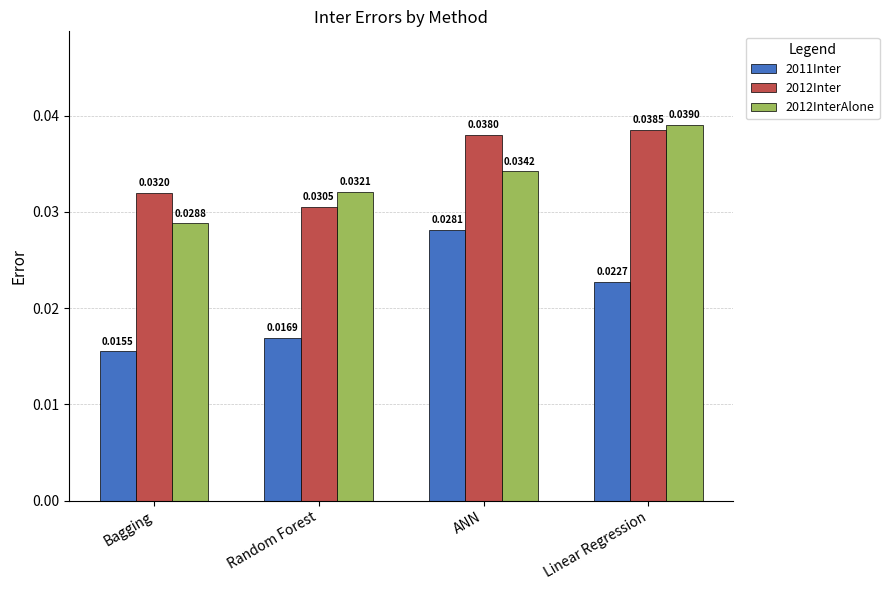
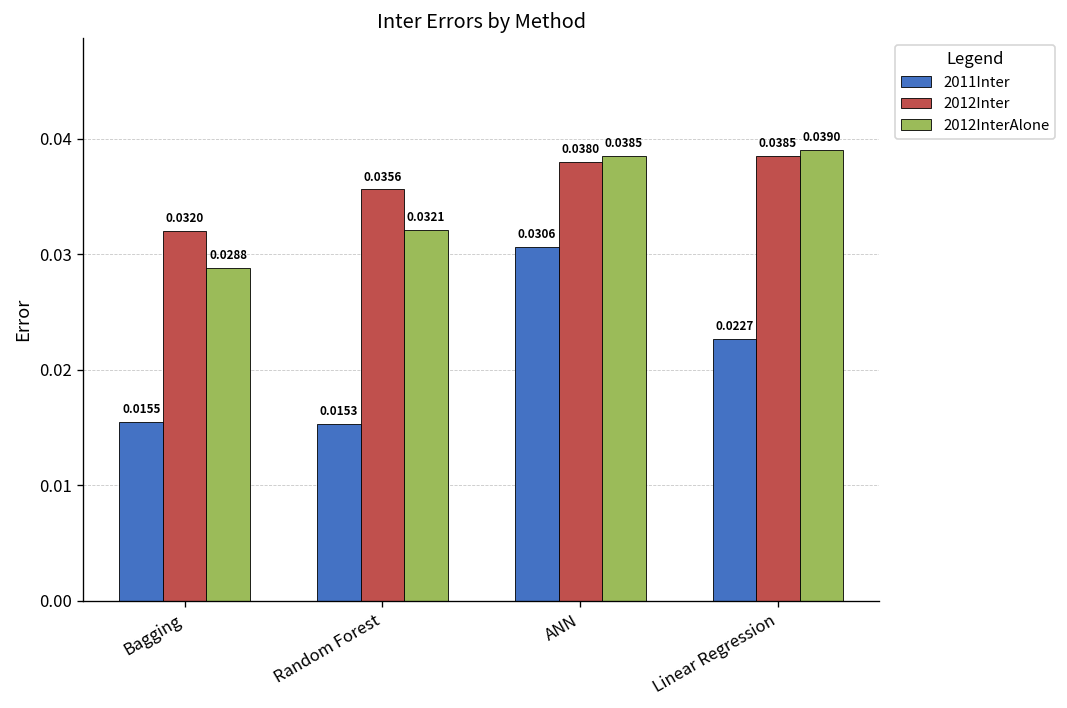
  {
    "2011Inter": {
      "Bagging": 0.0155,
-     "Random Forest": 0.0169,
-     "ANN": 0.0281,
+     "Random Forest": 0.0153,
+     "ANN": 0.0306,
      "Linear Regression": 0.0227
    },
    "2012Inter": {
      "Bagging": 0.0320,
-     "Random Forest": 0.0305,
+     "Random Forest": 0.0356,
      "ANN": 0.0380,
      "Linear Regression": 0.0385
    },
    "2012InterAlone": {
      "Bagging": 0.0288,
      "Random Forest": 0.0321,
-     "ANN": 0.0342,
+     "ANN": 0.0385,
      "Linear Regression": 0.0390
    }
  }
